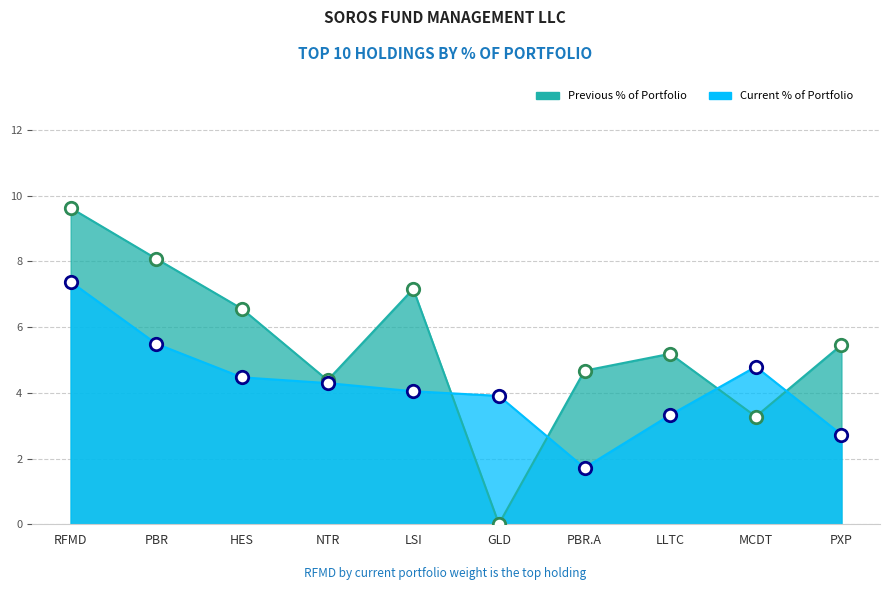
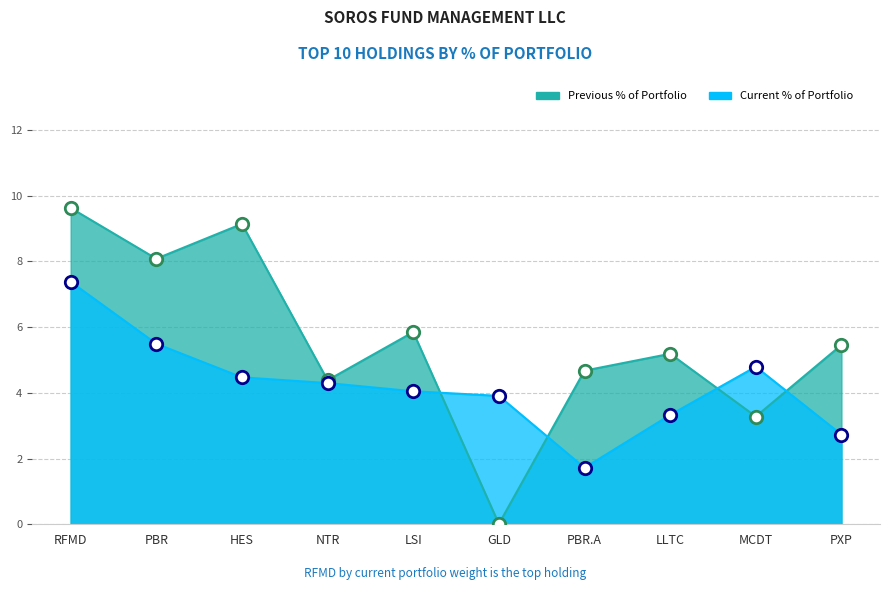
  {
    "Previous % of Portfolio": {
      "RFMD": 9.6,
      "PBR": 8.1,
-     "HES": 6.6,
+     "HES": 9.1,
      "NTR": 4.4,
-     "LSI": 7.2,
+     "LSI": 5.9,
      "GLD": 0.0,
      "PBR.A": 4.7,
      "LLTC": 5.2,
      "MCDT": 3.3,
      "PXP": 5.5
    },
    "Current % of Portfolio": {
      "RFMD": 7.4,
      "PBR": 5.5,
      "HES": 4.5,
      "NTR": 4.3,
      "LSI": 4.0,
      "GLD": 3.9,
      "PBR.A": 1.7,
      "LLTC": 3.3,
      "MCDT": 4.8,
      "PXP": 2.7
    }
  }
